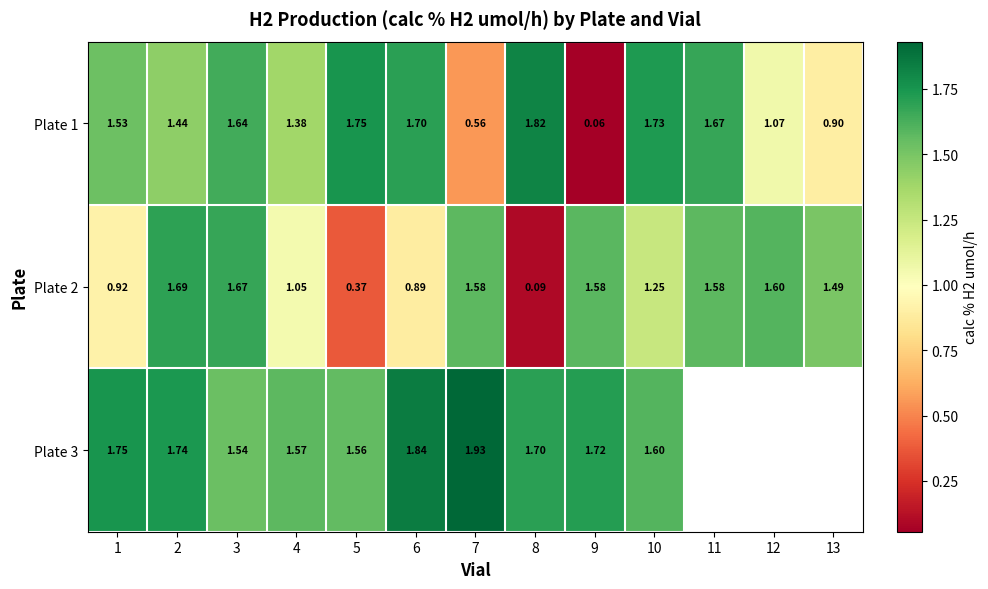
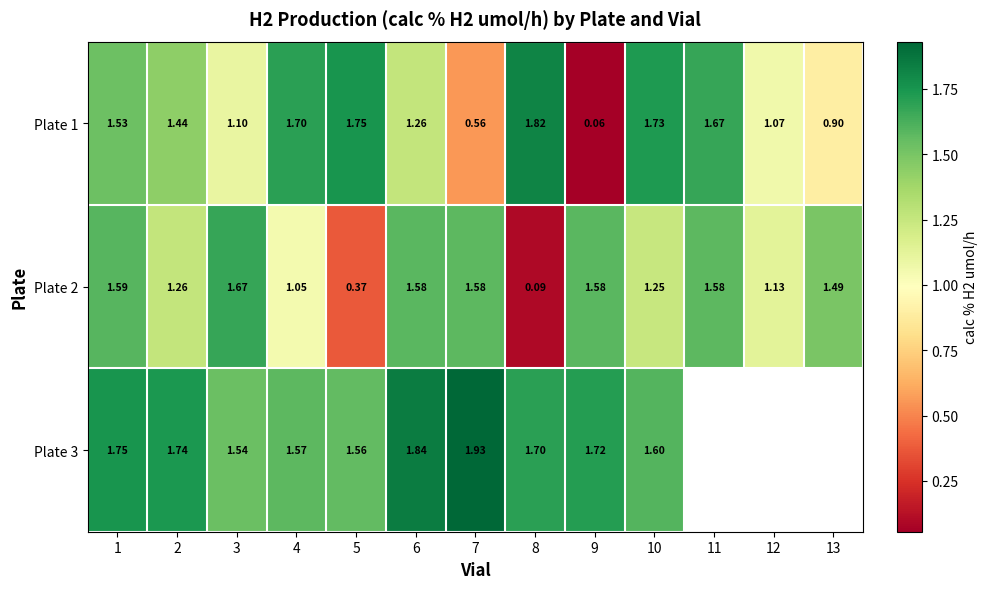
  {
    "Plate 1": {
      "1": 1.53,
      "2": 1.44,
-     "3": 1.64,
-     "4": 1.38,
+     "3": 1.10,
+     "4": 1.70,
      "5": 1.75,
-     "6": 1.70,
+     "6": 1.26,
      "7": 0.56,
      "8": 1.82,
      "9": 0.06,
      "10": 1.73,
      "11": 1.67,
      "12": 1.07,
      "13": 0.90
    },
    "Plate 2": {
-     "1": 0.92,
-     "2": 1.69,
+     "1": 1.59,
+     "2": 1.26,
      "3": 1.67,
      "4": 1.05,
      "5": 0.37,
-     "6": 0.89,
+     "6": 1.58,
      "7": 1.58,
      "8": 0.09,
      "9": 1.58,
      "10": 1.25,
      "11": 1.58,
-     "12": 1.60,
+     "12": 1.13,
      "13": 1.49
    },
    "Plate 3": {
      "1": 1.75,
      "2": 1.74,
      "3": 1.54,
      "4": 1.57,
      "5": 1.56,
      "6": 1.84,
      "7": 1.93,
      "8": 1.70,
      "9": 1.72,
      "10": 1.60
    }
  }
